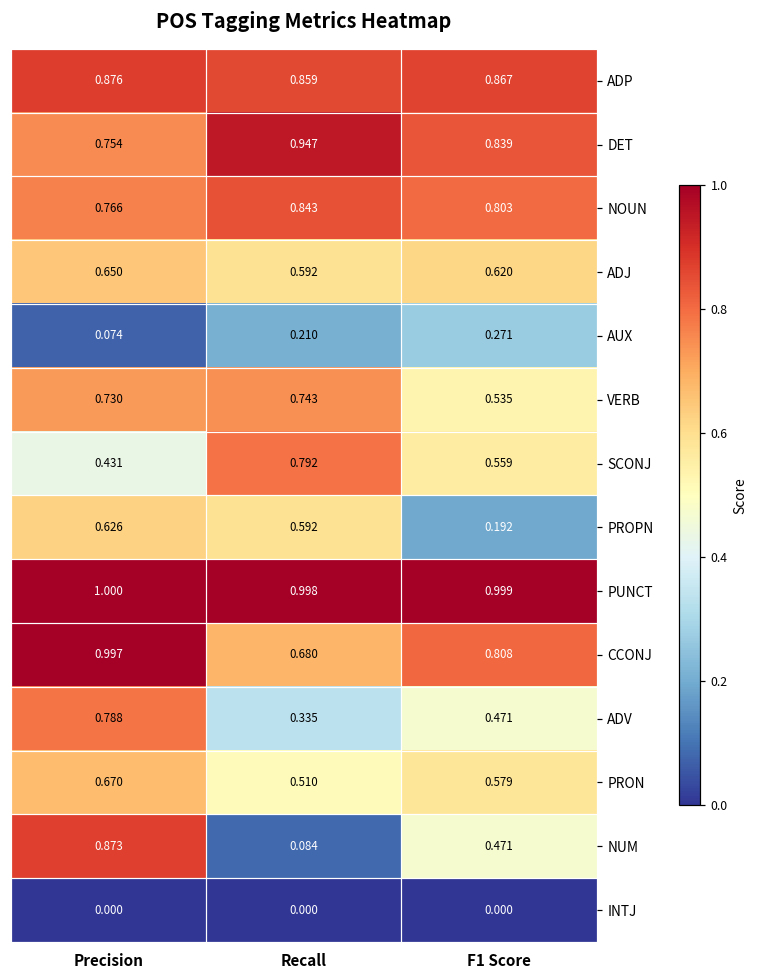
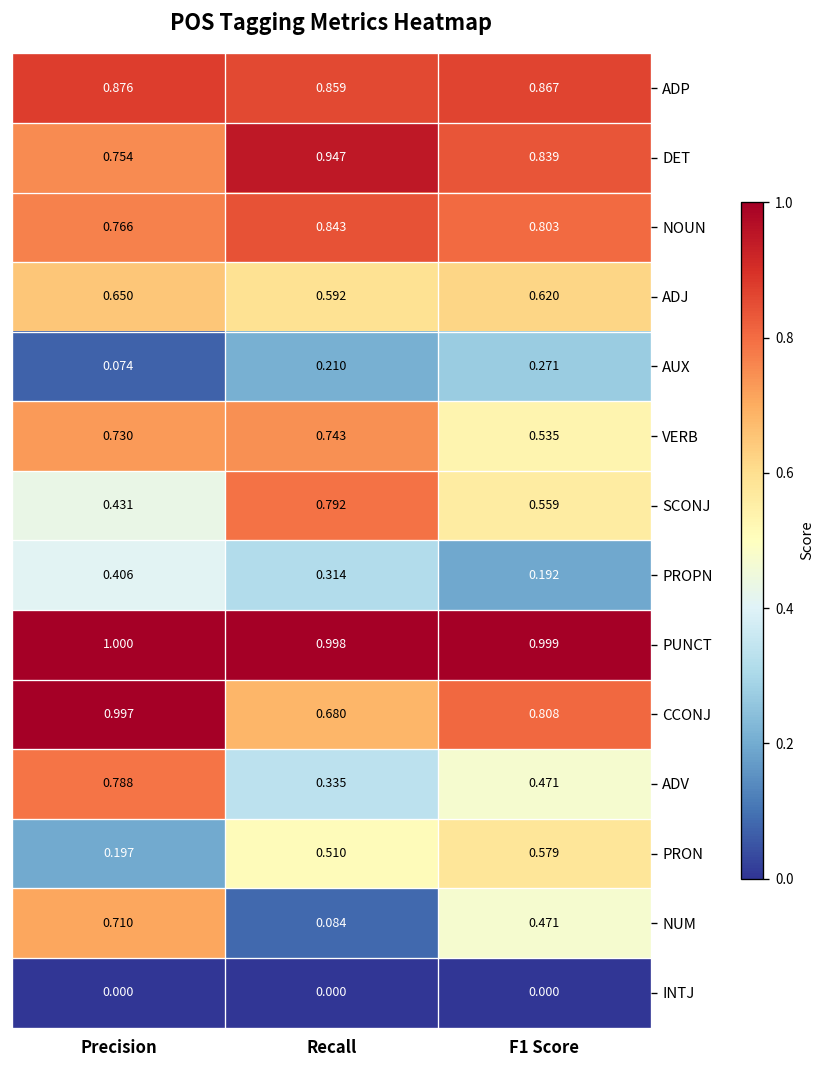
  {
    "ADP": {
      "Precision": 0.876,
      "Recall": 0.859,
      "F1 Score": 0.867
    },
    "DET": {
      "Precision": 0.754,
      "Recall": 0.947,
      "F1 Score": 0.839
    },
    "NOUN": {
      "Precision": 0.766,
      "Recall": 0.843,
      "F1 Score": 0.803
    },
    "ADJ": {
      "Precision": 0.650,
      "Recall": 0.592,
      "F1 Score": 0.620
    },
    "AUX": {
      "Precision": 0.074,
      "Recall": 0.210,
      "F1 Score": 0.271
    },
    "VERB": {
      "Precision": 0.730,
      "Recall": 0.743,
      "F1 Score": 0.535
    },
    "SCONJ": {
      "Precision": 0.431,
      "Recall": 0.792,
      "F1 Score": 0.559
    },
    "PROPN": {
-     "Precision": 0.626,
-     "Recall": 0.592,
+     "Precision": 0.406,
+     "Recall": 0.314,
      "F1 Score": 0.192
    },
    "PUNCT": {
      "Precision": 1.000,
      "Recall": 0.998,
      "F1 Score": 0.999
    },
    "CCONJ": {
      "Precision": 0.997,
      "Recall": 0.680,
      "F1 Score": 0.808
    },
    "ADV": {
      "Precision": 0.788,
      "Recall": 0.335,
      "F1 Score": 0.471
    },
    "PRON": {
-     "Precision": 0.670,
+     "Precision": 0.197,
      "Recall": 0.510,
      "F1 Score": 0.579
    },
    "NUM": {
-     "Precision": 0.873,
+     "Precision": 0.710,
      "Recall": 0.084,
      "F1 Score": 0.471
    },
    "INTJ": {
      "Precision": 0.000,
      "Recall": 0.000,
      "F1 Score": 0.000
    }
  }
